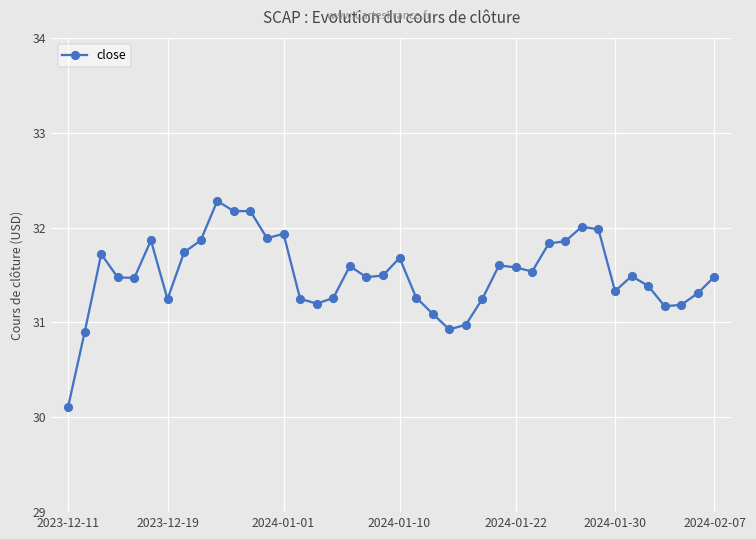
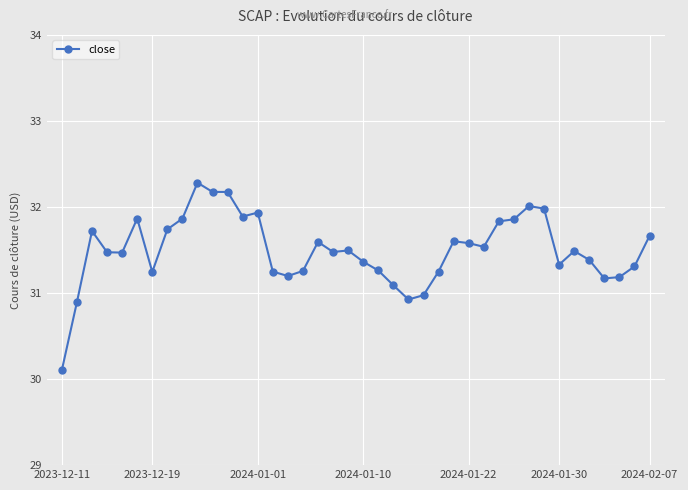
  {
    "2023-12-11": 30.1,
    "2023-12-19": 31.2,
    "2024-01-01": 31.9,
-   "2024-01-10": 31.7,
+   "2024-01-10": 31.4,
    "2024-01-22": 31.6,
    "2024-01-30": 31.3,
-   "2024-02-07": 31.5
+   "2024-02-07": 31.7
  }
